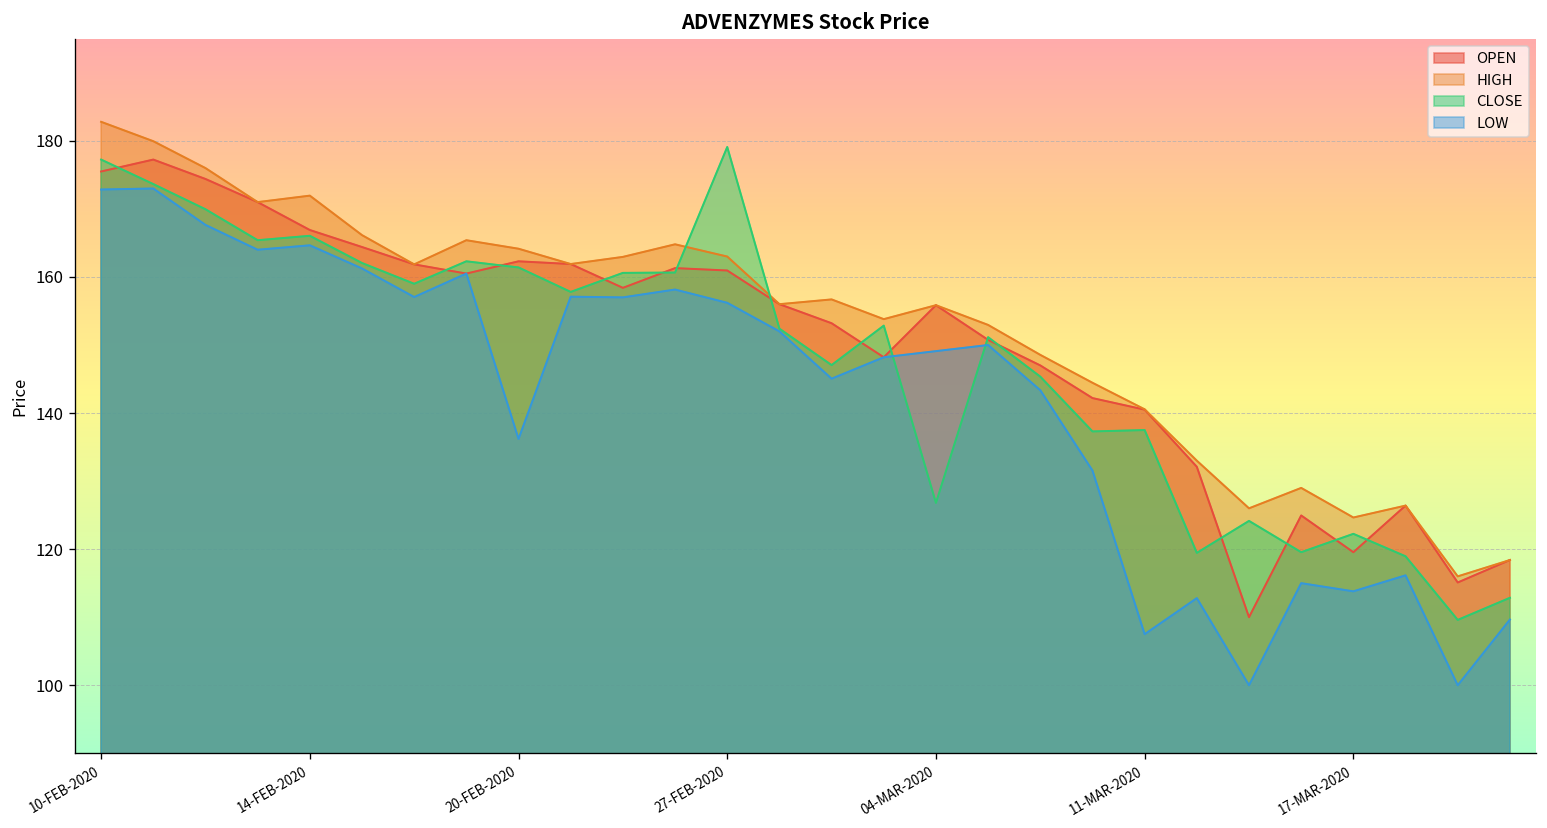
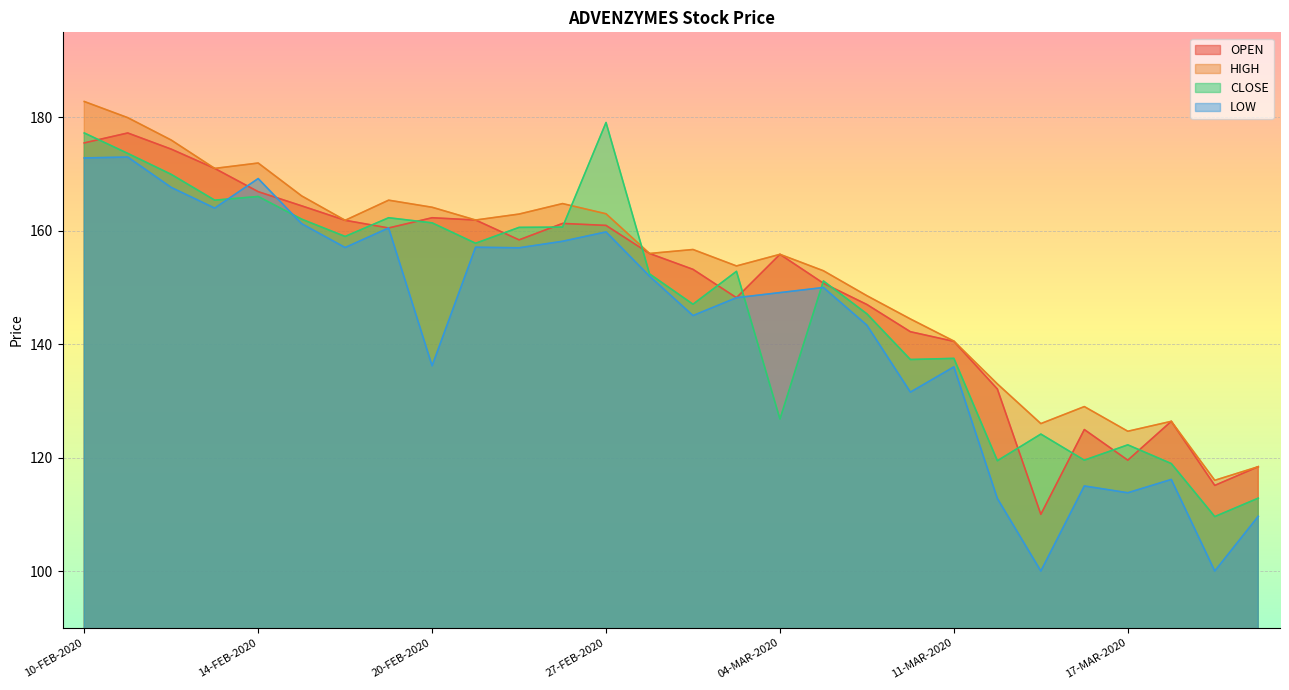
  {
    "CLOSE": {
      "10-FEB-2020": 177,
      "14-FEB-2020": 166,
      "20-FEB-2020": 161,
      "27-FEB-2020": 179,
      "04-MAR-2020": 127,
      "11-MAR-2020": 138,
      "17-MAR-2020": 122
    },
    "LOW": {
      "10-FEB-2020": 173,
-     "14-FEB-2020": 165,
+     "14-FEB-2020": 169,
      "20-FEB-2020": 136,
-     "27-FEB-2020": 156,
+     "27-FEB-2020": 160,
      "04-MAR-2020": 149,
-     "11-MAR-2020": 108,
+     "11-MAR-2020": 136,
      "17-MAR-2020": 114
    }
  }
